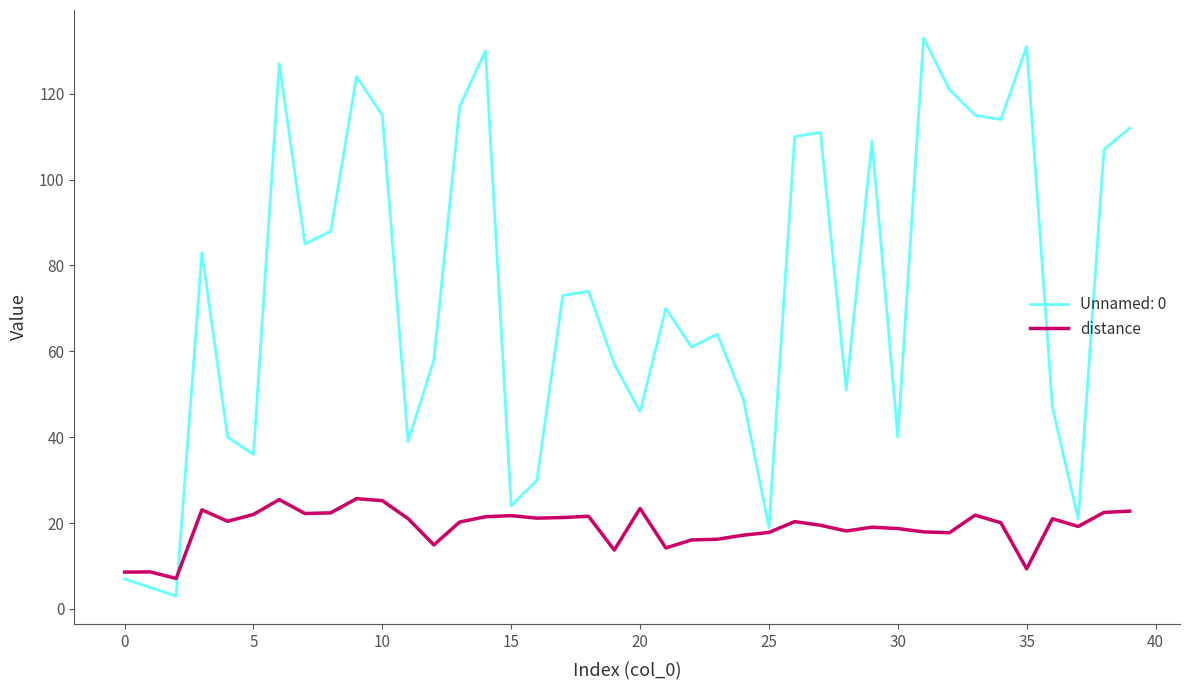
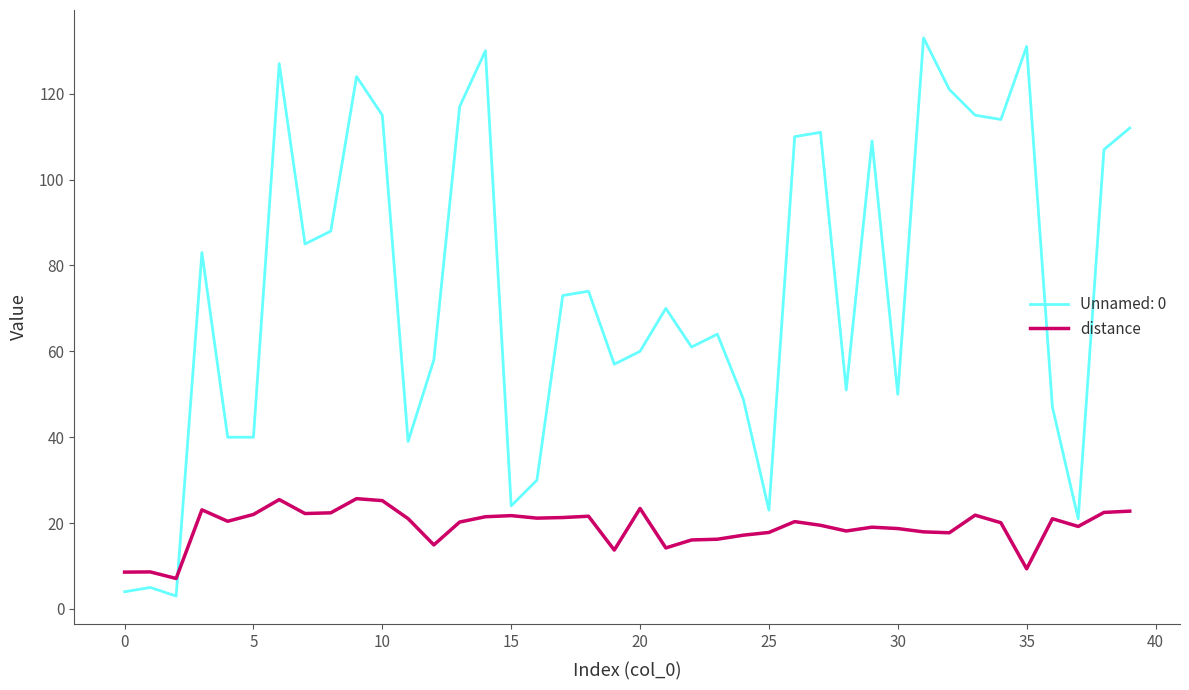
  {
    "Unnamed: 0": {
-     "0": 7,
-     "5": 36,
+     "0": 4,
+     "5": 40,
      "10": 115,
      "15": 24,
-     "20": 46,
-     "25": 19,
-     "30": 40,
+     "20": 60,
+     "25": 23,
+     "30": 50,
      "35": 131
    },
    "distance": {
      "0": 9,
      "5": 22,
      "10": 25,
      "15": 22,
      "20": 23,
      "25": 18,
      "30": 19,
      "35": 9
    }
  }
